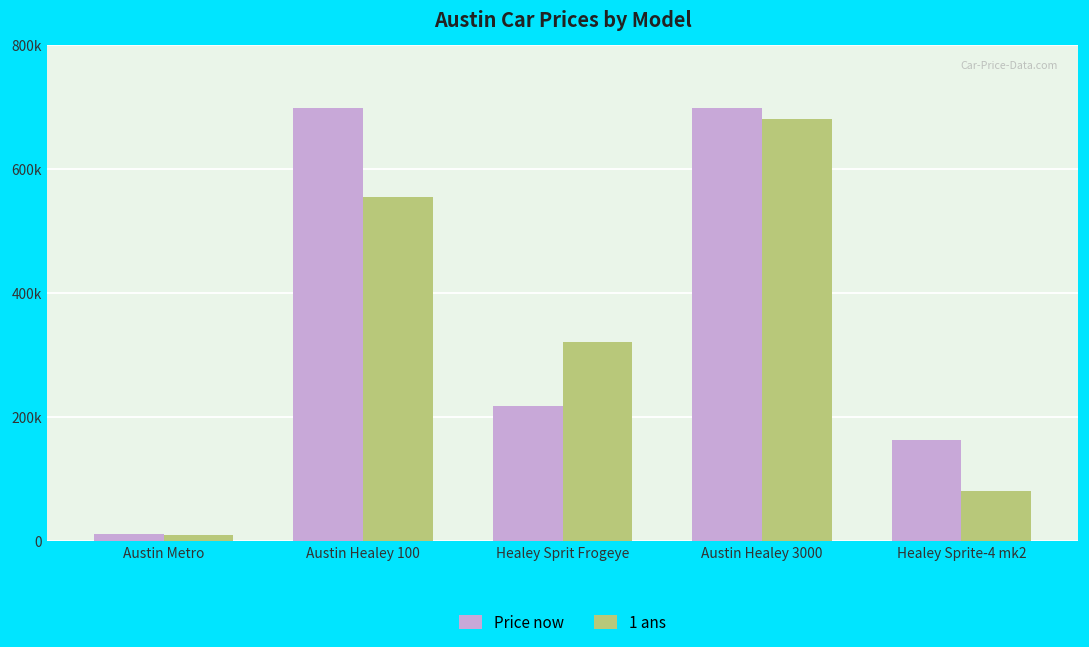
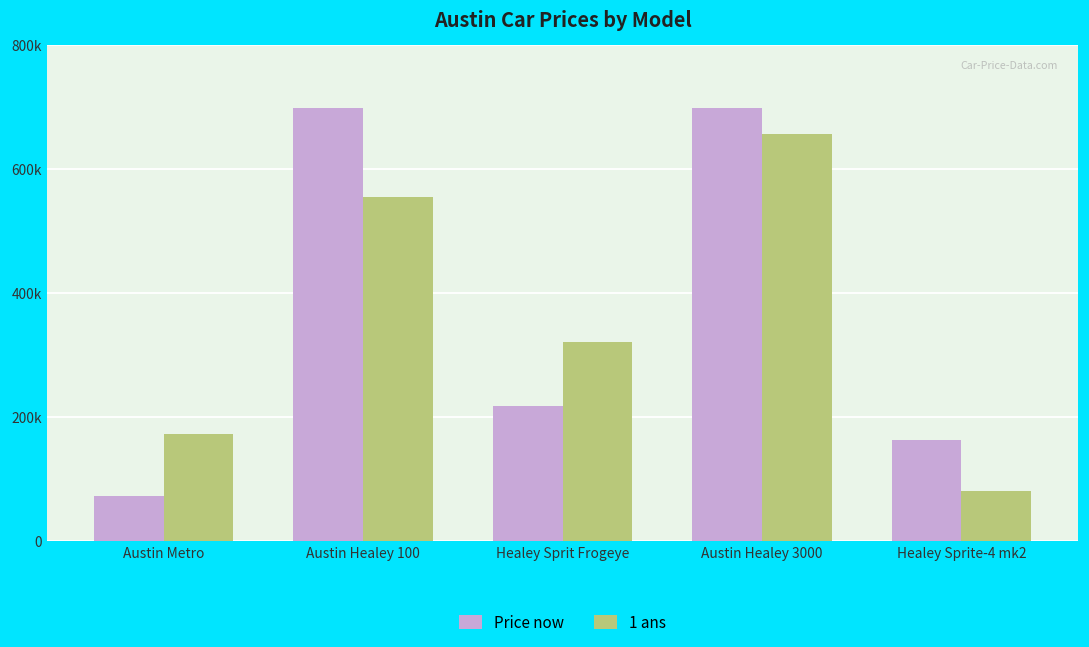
  {
    "Price now": {
-     "Austin Metro": 10000,
+     "Austin Metro": 70000,
      "Austin Healey 100": 700000,
      "Healey Sprit Frogeye": 220000,
      "Austin Healey 3000": 700000,
      "Healey Sprite-4 mk2": 160000
    },
    "1 ans": {
-     "Austin Metro": 10000,
+     "Austin Metro": 170000,
      "Austin Healey 100": 550000,
      "Healey Sprit Frogeye": 320000,
-     "Austin Healey 3000": 680000,
+     "Austin Healey 3000": 660000,
      "Healey Sprite-4 mk2": 80000
    }
  }
